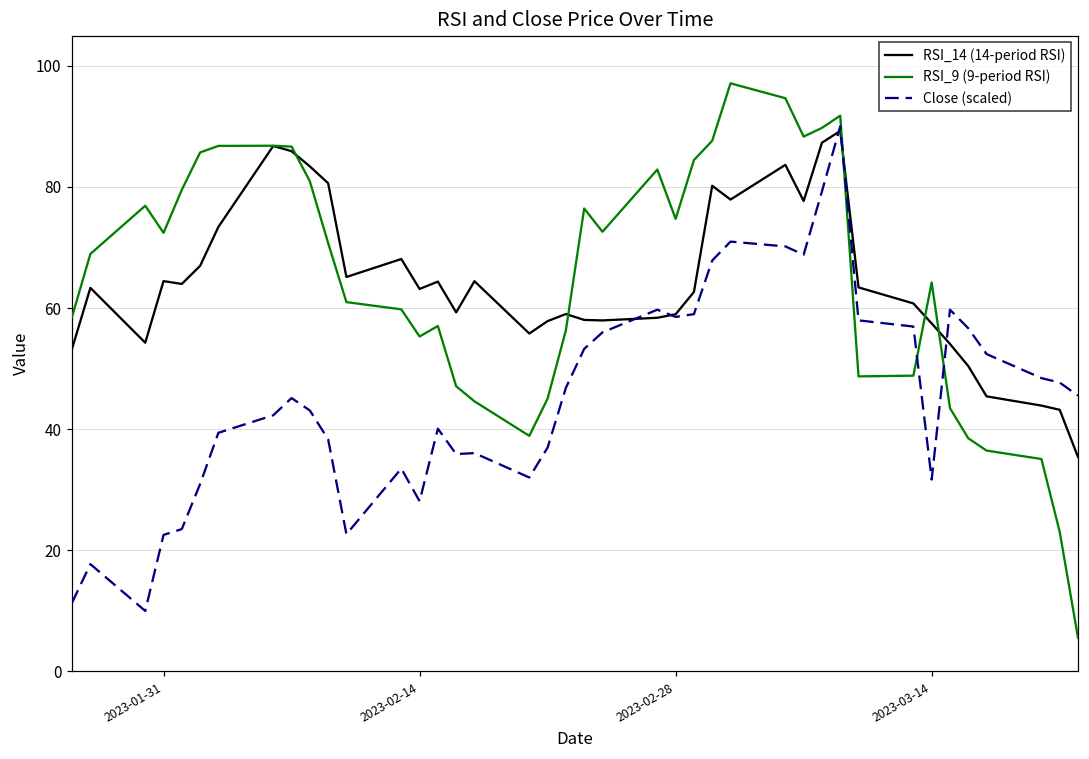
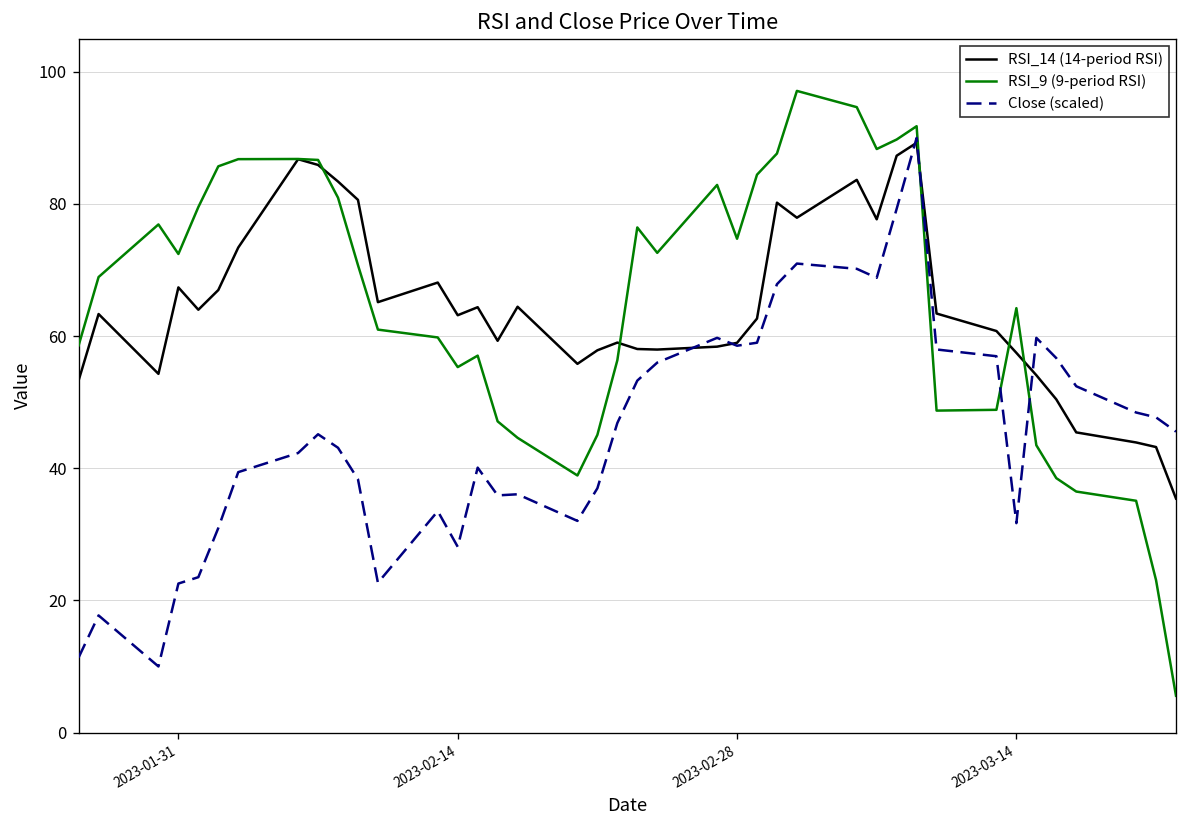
  {
    "RSI_14 (14-period RSI)": {
-     "2023-01-31": 64,
+     "2023-01-31": 67,
      "2023-02-14": 63,
      "2023-03-14": 57
    },
    "RSI_9 (9-period RSI)": {
      "2023-01-31": 72,
      "2023-02-14": 55,
      "2023-02-28": 75,
      "2023-03-14": 64
    },
    "Close (scaled)": {
      "2023-01-31": 23,
      "2023-02-14": 28,
      "2023-03-14": 32
    }
  }
